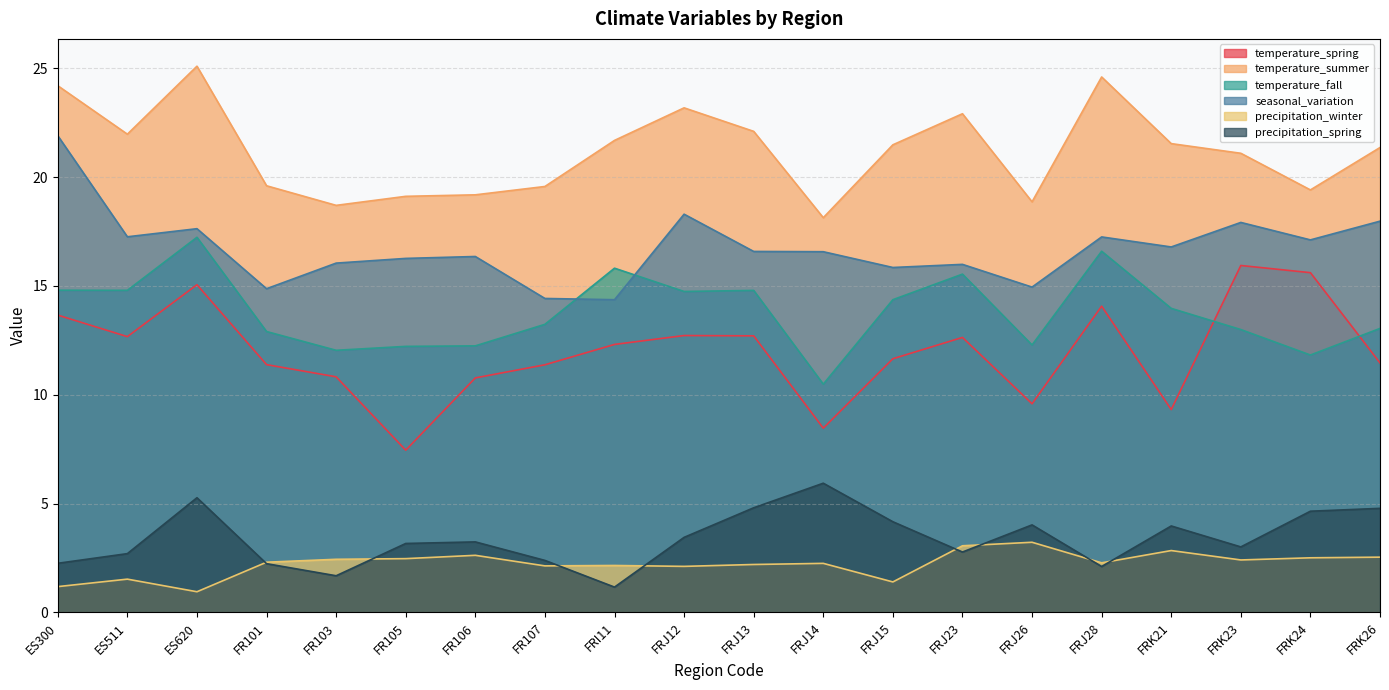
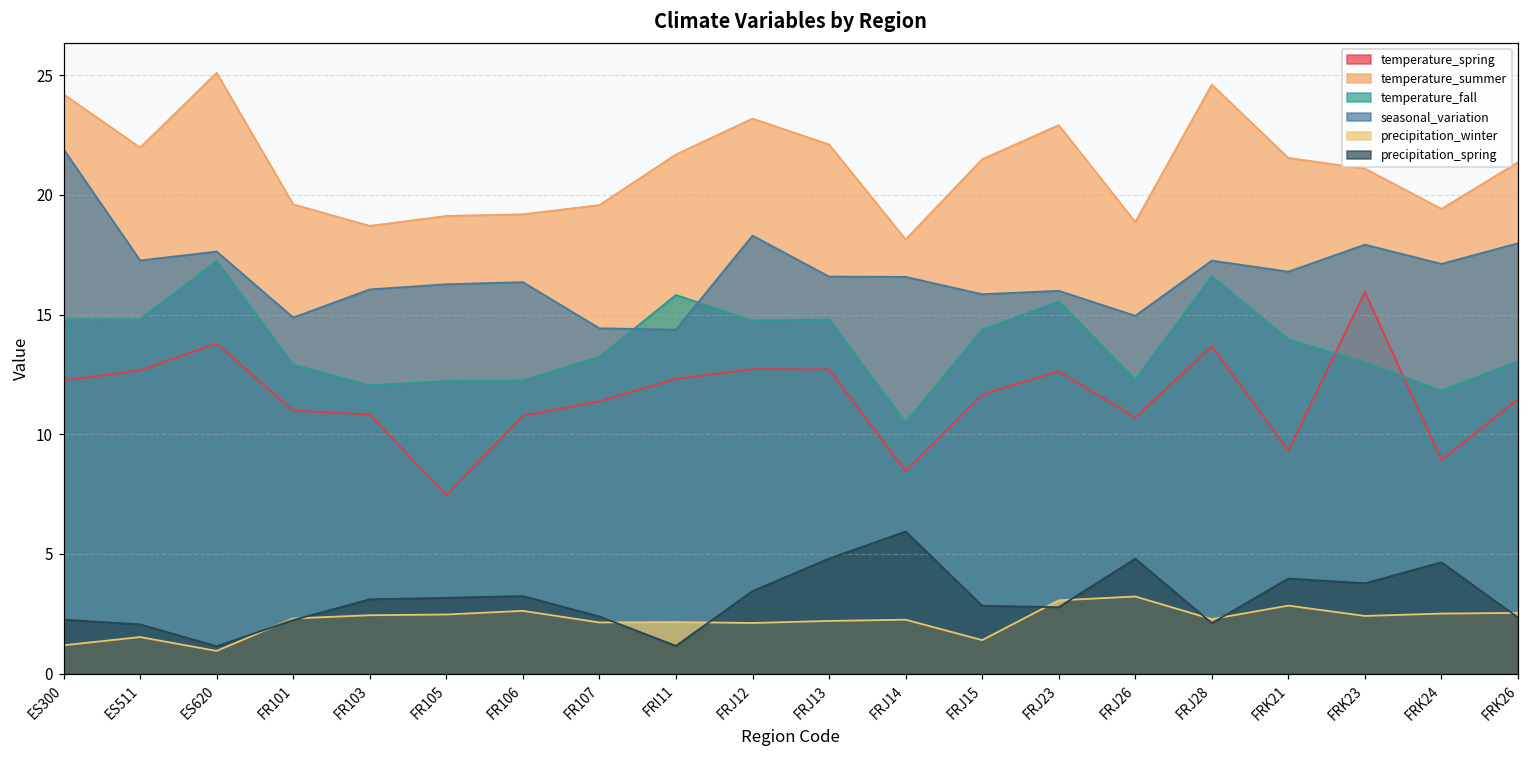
  {
    "temperature_spring": {
-     "ES300": 13.7,
+     "ES300": 12.3,
      "ES511": 12.7,
-     "ES620": 15.1,
-     "FR101": 11.4,
+     "ES620": 13.8,
+     "FR101": 11.0,
      "FR103": 10.8,
      "FR105": 7.5,
      "FR106": 10.8,
      "FR107": 11.4,
      "FRI11": 12.3,
      "FRJ12": 12.7,
      "FRJ13": 12.7,
      "FRJ14": 8.5,
      "FRJ15": 11.7,
      "FRJ23": 12.6,
-     "FRJ26": 9.6,
-     "FRJ28": 14.1,
+     "FRJ26": 10.7,
+     "FRJ28": 13.7,
      "FRK21": 9.3,
      "FRK23": 15.9,
-     "FRK24": 15.6,
+     "FRK24": 8.9,
      "FRK26": 11.5
    },
    "precipitation_spring": {
      "ES300": 2.3,
-     "ES511": 2.7,
-     "ES620": 5.3,
-     "FR103": 1.7,
+     "ES511": 2.1,
+     "ES620": 1.1,
+     "FR103": 3.1,
      "FR105": 3.2,
      "FR106": 3.2,
      "FR107": 2.4,
      "FRI11": 1.2,
      "FRJ12": 3.5,
      "FRJ13": 4.8,
      "FRJ14": 5.9,
-     "FRJ15": 4.2,
+     "FRJ15": 2.8,
      "FRJ23": 2.8,
-     "FRJ26": 4.0,
+     "FRJ26": 4.8,
      "FRJ28": 2.1,
      "FRK21": 4.0,
-     "FRK23": 3.0,
+     "FRK23": 3.8,
      "FRK24": 4.7,
-     "FRK26": 4.8
+     "FRK26": 2.3
    }
  }
